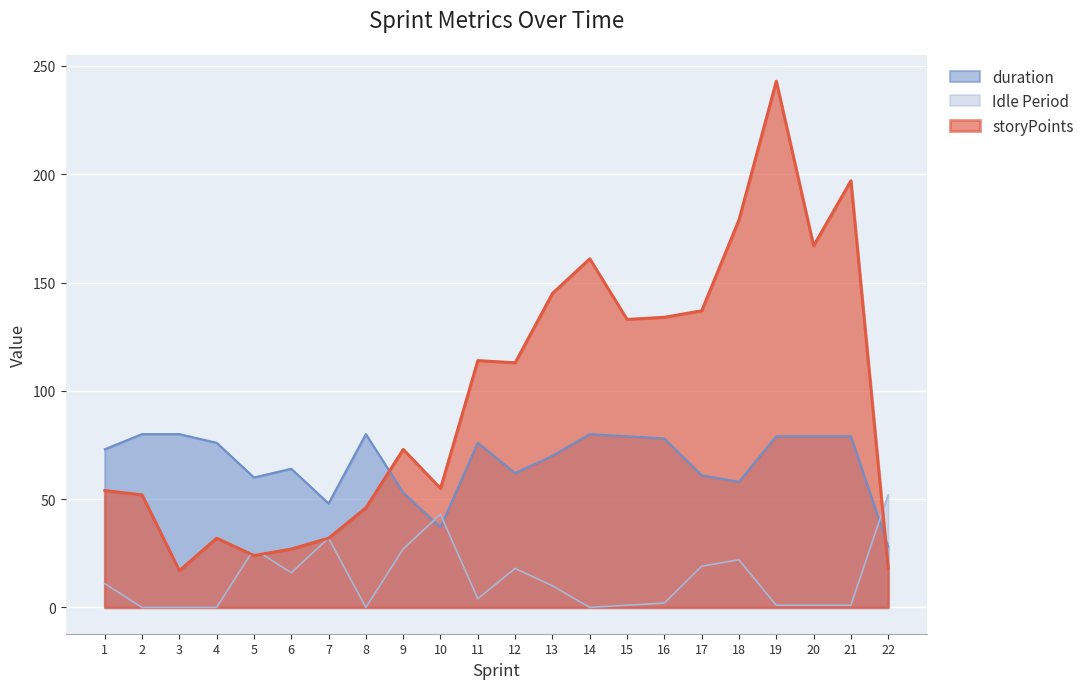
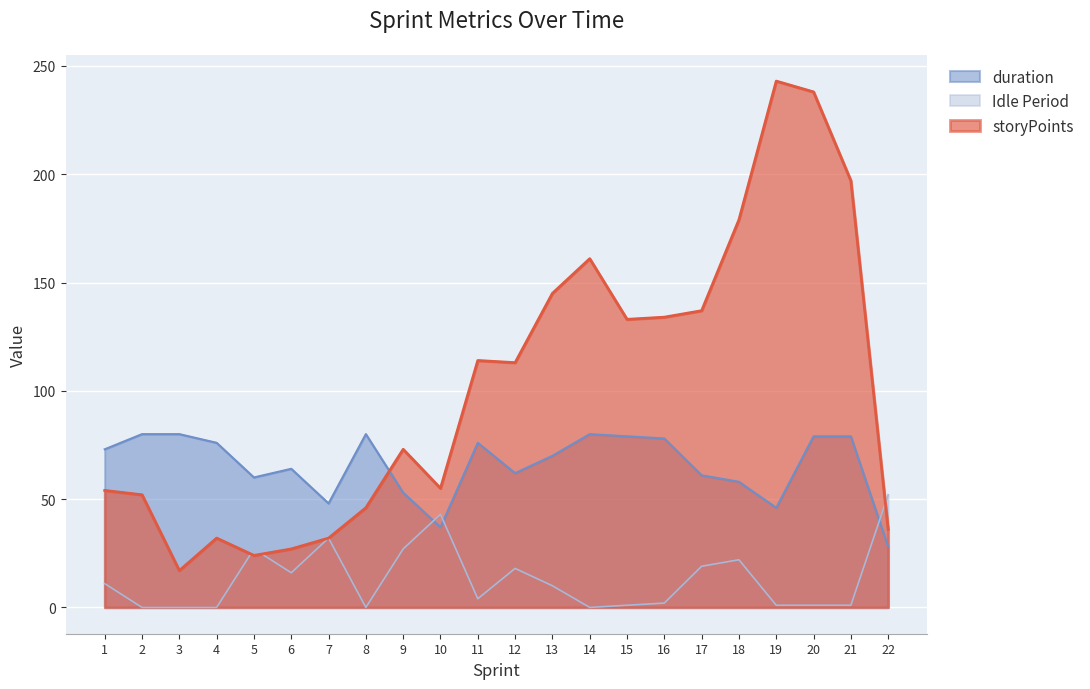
  {
    "duration": {
      "1": 73,
      "2": 80,
      "3": 80,
      "4": 76,
      "5": 60,
      "6": 64,
      "7": 48,
      "8": 80,
      "9": 53,
      "10": 37,
      "11": 76,
      "12": 62,
      "13": 70,
      "14": 80,
      "15": 79,
      "16": 78,
      "17": 61,
      "18": 58,
-     "19": 79,
+     "19": 46,
      "20": 79,
      "21": 79,
      "22": 28
    },
    "Idle Period": {
      "1": 11,
      "2": 0,
      "3": 0,
      "4": 0,
      "5": 27,
      "6": 16,
      "8": 0,
      "9": 27,
      "10": 43,
      "11": 4,
      "12": 18,
      "13": 10,
      "14": 0,
      "15": 1,
      "16": 2,
      "17": 19,
      "18": 22,
      "19": 1,
      "20": 1,
      "21": 1,
      "22": 52
    },
    "storyPoints": {
      "1": 54,
      "2": 52,
      "3": 17,
      "4": 32,
      "5": 24,
      "6": 27,
      "8": 46,
      "9": 73,
      "10": 55,
      "11": 114,
      "12": 113,
      "13": 145,
      "14": 161,
      "15": 133,
      "16": 134,
      "17": 137,
      "18": 179,
      "19": 243,
-     "20": 167,
+     "20": 238,
      "21": 197,
-     "22": 18
+     "22": 36
    }
  }
